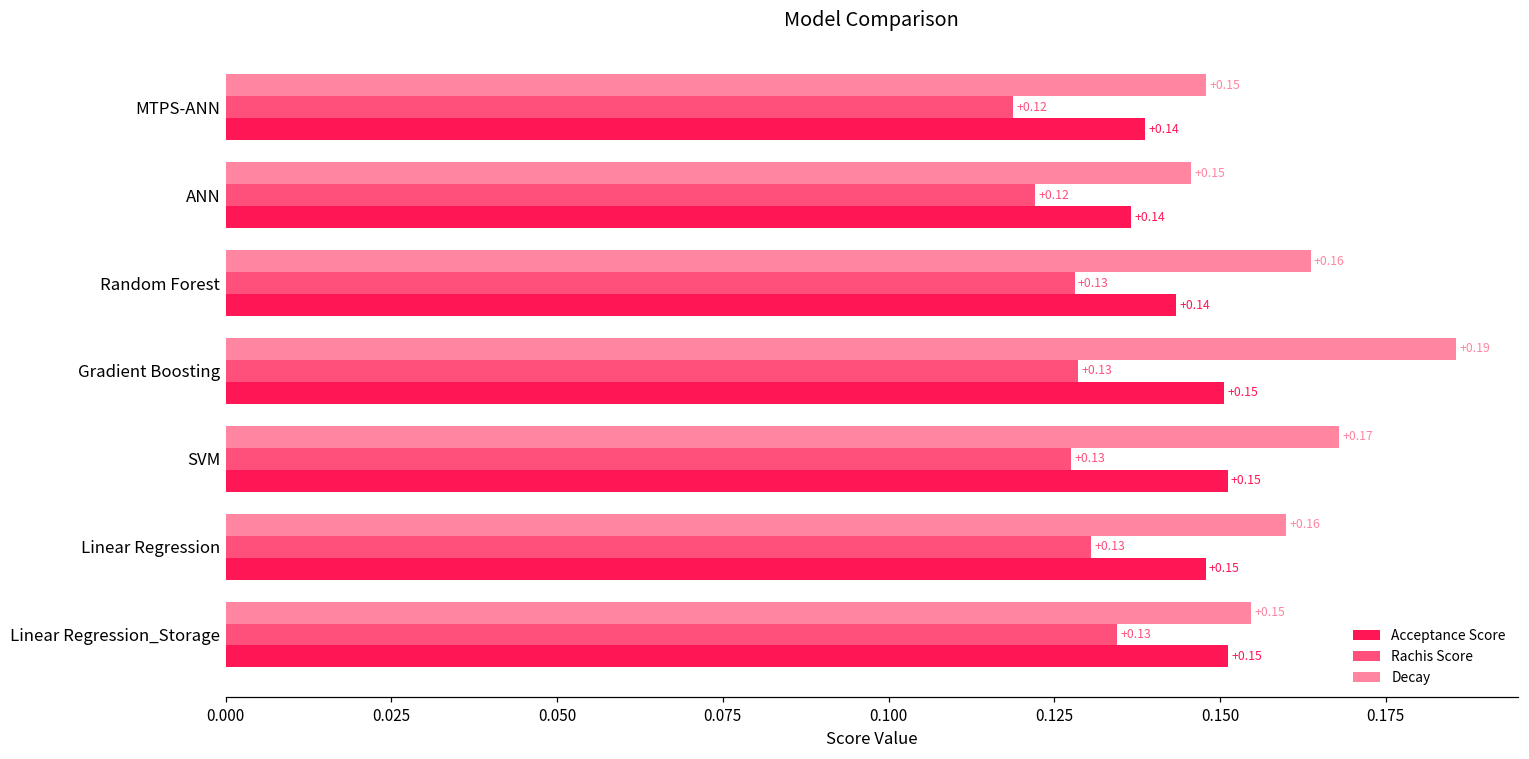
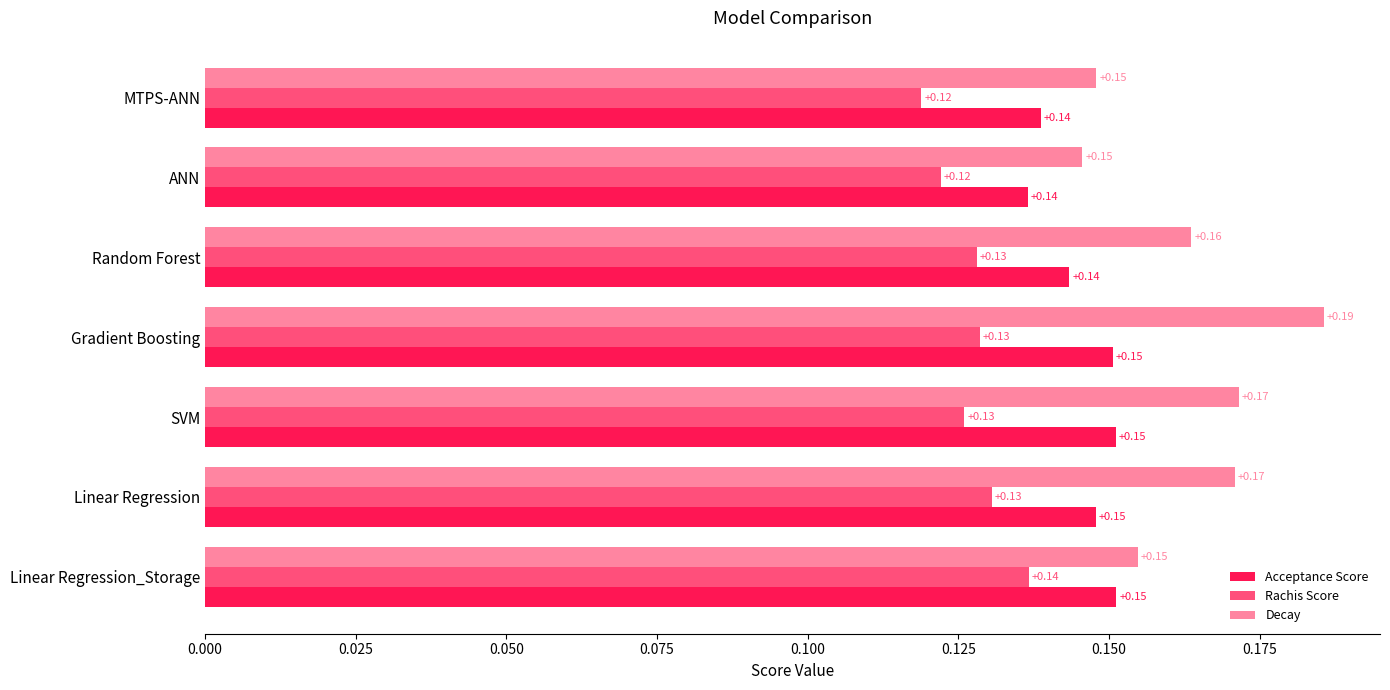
  {
    "Acceptance Score": {
      "MTPS-ANN": "+0.14",
      "ANN": "+0.14",
      "Random Forest": "+0.14",
      "Gradient Boosting": "+0.15",
      "SVM": "+0.15",
      "Linear Regression": "+0.15",
      "Linear Regression_Storage": "+0.15"
    },
    "Rachis Score": {
      "MTPS-ANN": "+0.12",
      "ANN": "+0.12",
      "Random Forest": "+0.13",
      "Gradient Boosting": "+0.13",
-     "SVM": "0.128",
+     "SVM": "0.126",
      "Linear Regression": "+0.13",
-     "Linear Regression_Storage": "+0.13"
+     "Linear Regression_Storage": "+0.14"
    },
    "Decay": {
      "MTPS-ANN": "+0.15",
      "ANN": "+0.15",
      "Random Forest": "+0.16",
      "Gradient Boosting": "+0.19",
-     "SVM": "0.168",
-     "Linear Regression": "+0.16",
+     "SVM": "0.172",
+     "Linear Regression": "+0.17",
      "Linear Regression_Storage": "+0.15"
    }
  }
